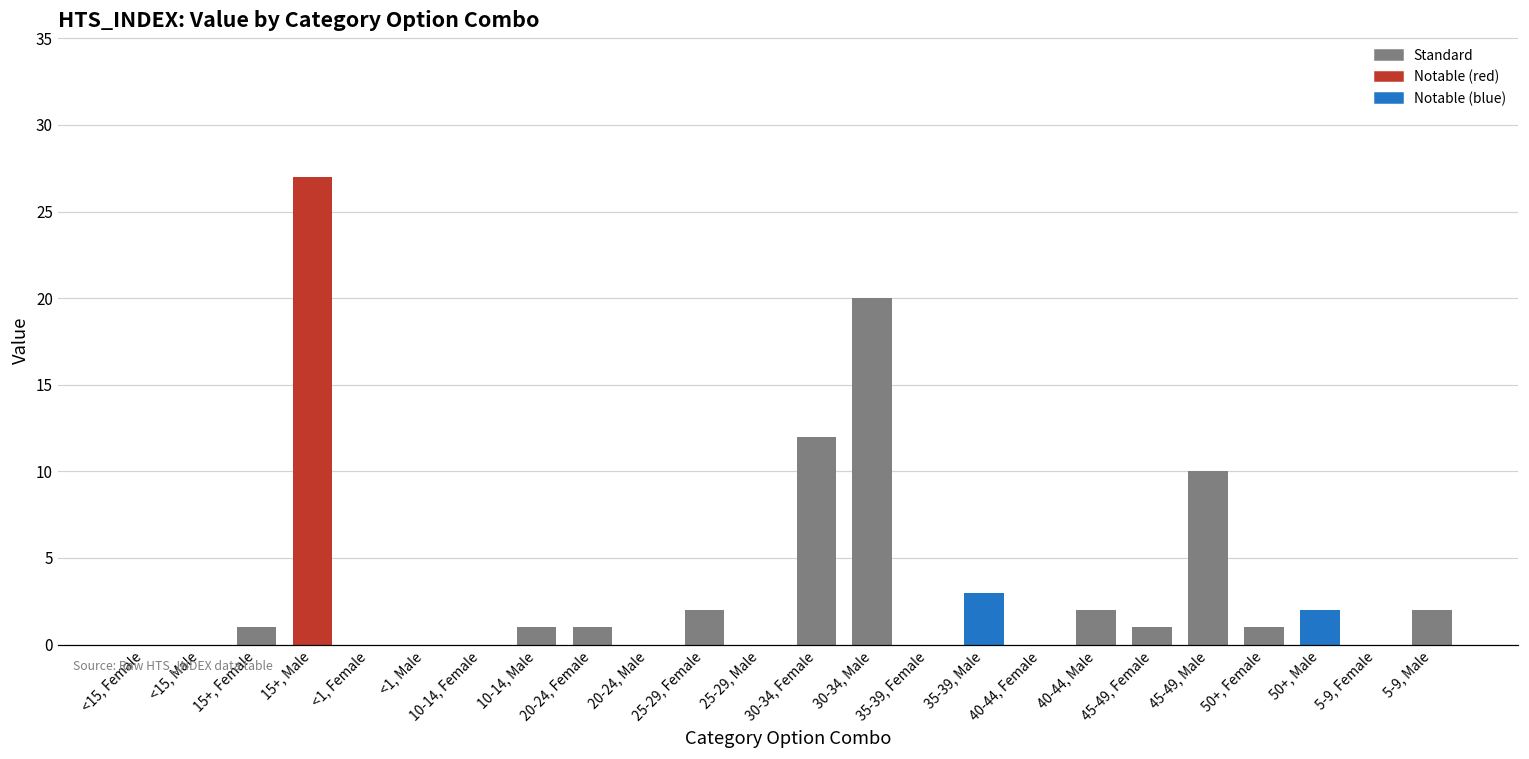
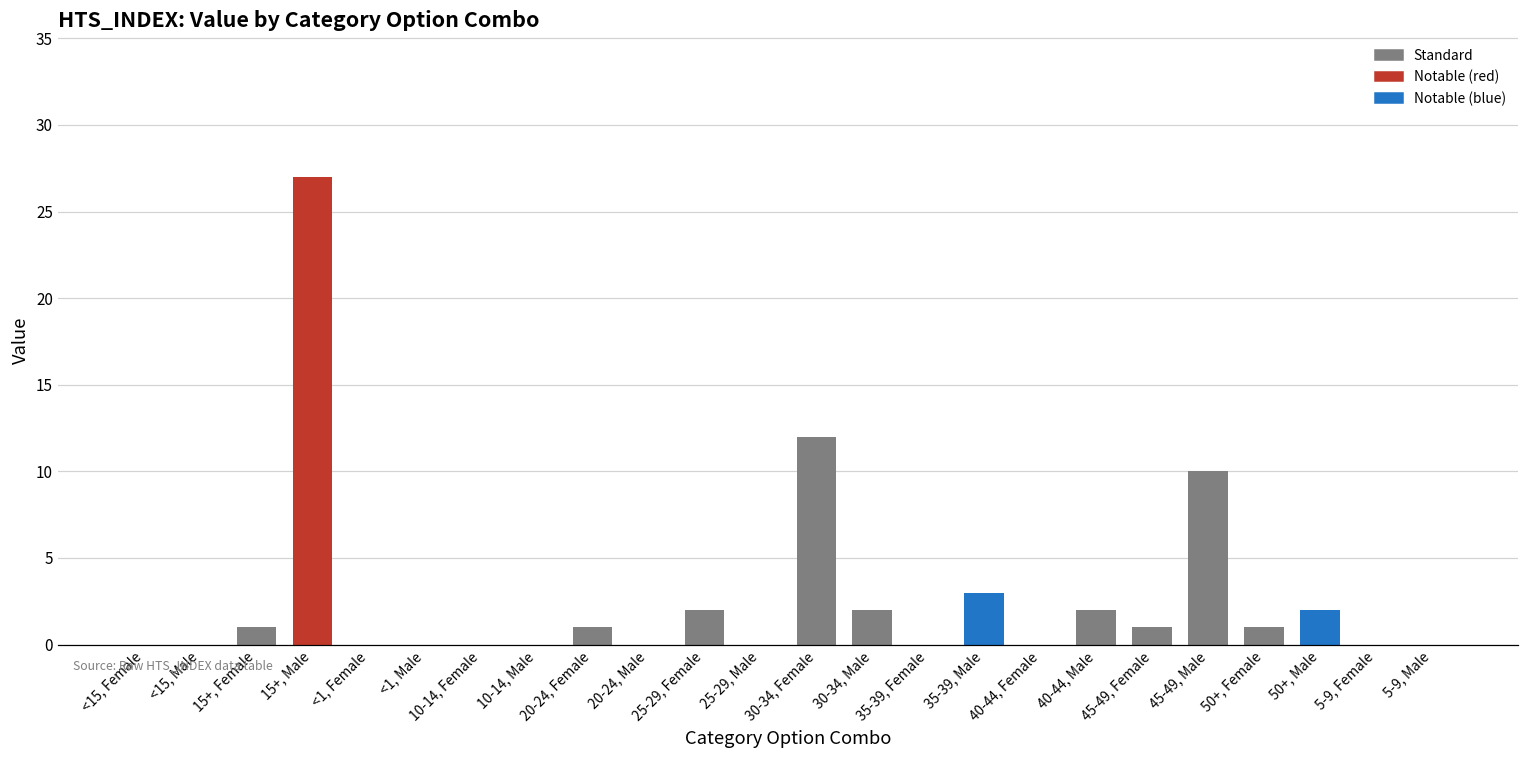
  {
    "<15, Female": 0,
    "<15, Male": 0,
    "15+, Female": 1,
    "15+, Male": 27,
    "<1, Female": 0,
    "<1, Male": 0,
    "10-14, Female": 0,
-   "10-14, Male": 1,
+   "10-14, Male": 0,
    "20-24, Female": 1,
    "20-24, Male": 0,
    "25-29, Female": 2,
    "25-29, Male": 0,
    "30-34, Female": 12,
-   "30-34, Male": 20,
+   "30-34, Male": 2,
    "35-39, Female": 0,
    "35-39, Male": 3,
    "40-44, Female": 0,
    "40-44, Male": 2,
    "45-49, Female": 1,
    "45-49, Male": 10,
    "50+, Female": 1,
    "50+, Male": 2,
    "5-9, Female": 0,
-   "5-9, Male": 2
+   "5-9, Male": 0
  }
